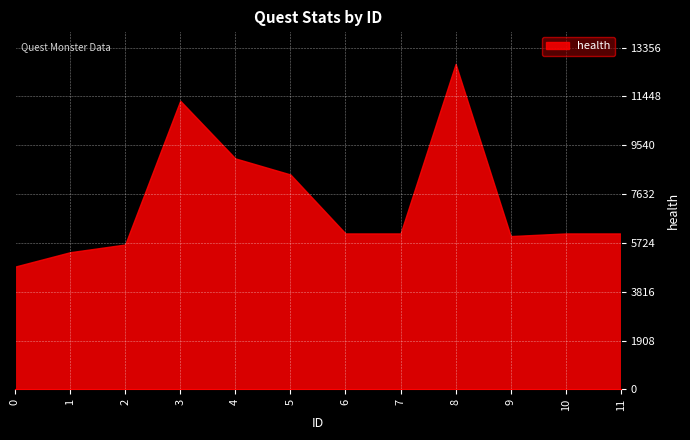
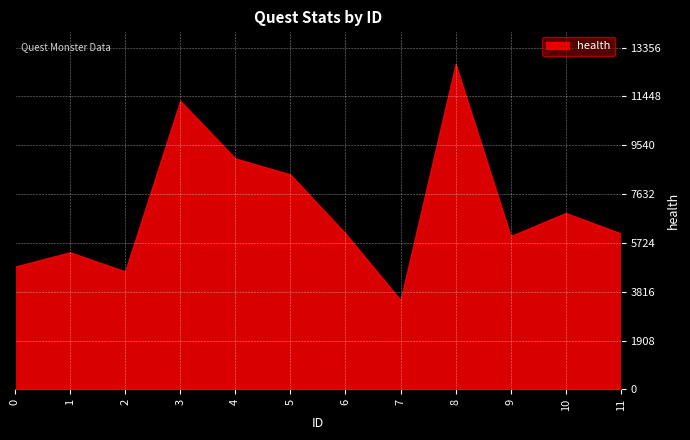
  {
    "0": 4800,
    "1": 5400,
-   "2": 5700,
+   "2": 4600,
    "3": 11300,
    "4": 9000,
    "5": 8400,
    "6": 6100,
-   "7": 6100,
+   "7": 3500,
    "8": 12700,
    "9": 6000,
-   "10": 6100,
+   "10": 6900,
    "11": 6100
  }
